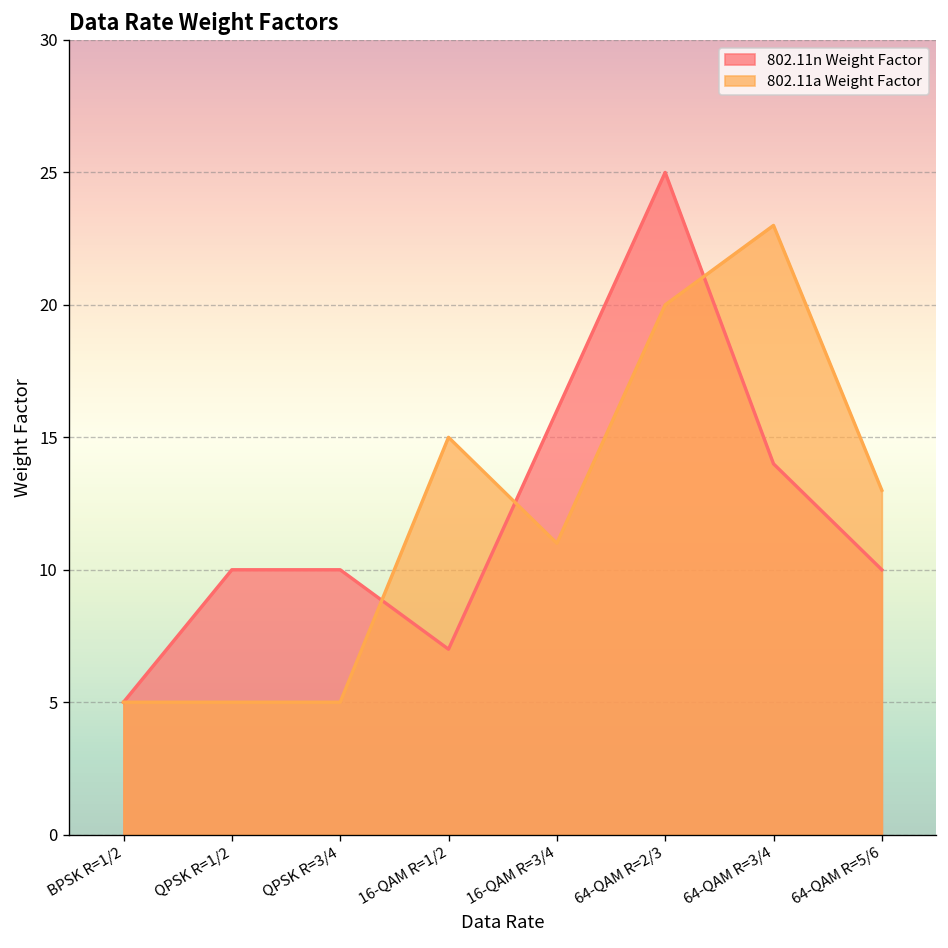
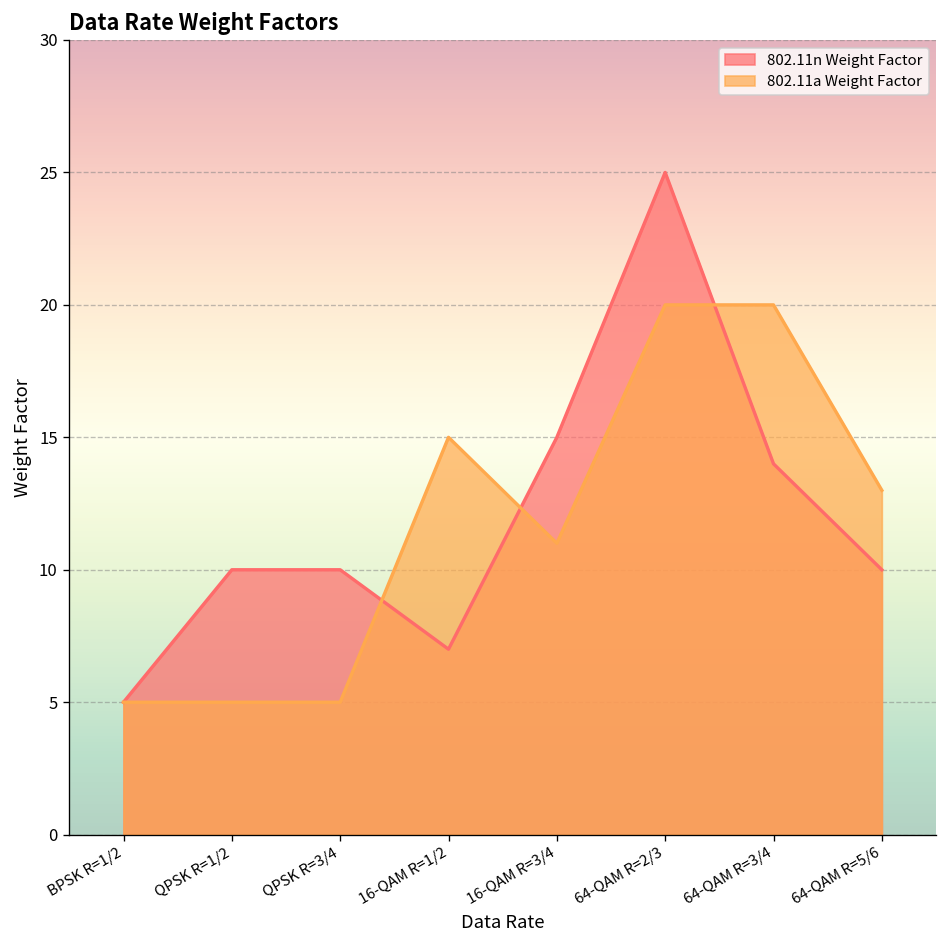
  {
    "802.11n Weight Factor": {
      "QPSK R=1/2": 10,
      "QPSK R=3/4": 10,
      "16-QAM R=1/2": 7,
-     "16-QAM R=3/4": 16,
+     "16-QAM R=3/4": 15,
      "64-QAM R=2/3": 25,
      "64-QAM R=3/4": 14,
      "64-QAM R=5/6": 10
    },
    "802.11a Weight Factor": {
      "QPSK R=1/2": 5,
      "QPSK R=3/4": 5,
      "16-QAM R=1/2": 15,
      "16-QAM R=3/4": 11,
      "64-QAM R=2/3": 20,
-     "64-QAM R=3/4": 23,
+     "64-QAM R=3/4": 20,
      "64-QAM R=5/6": 13
    }
  }
